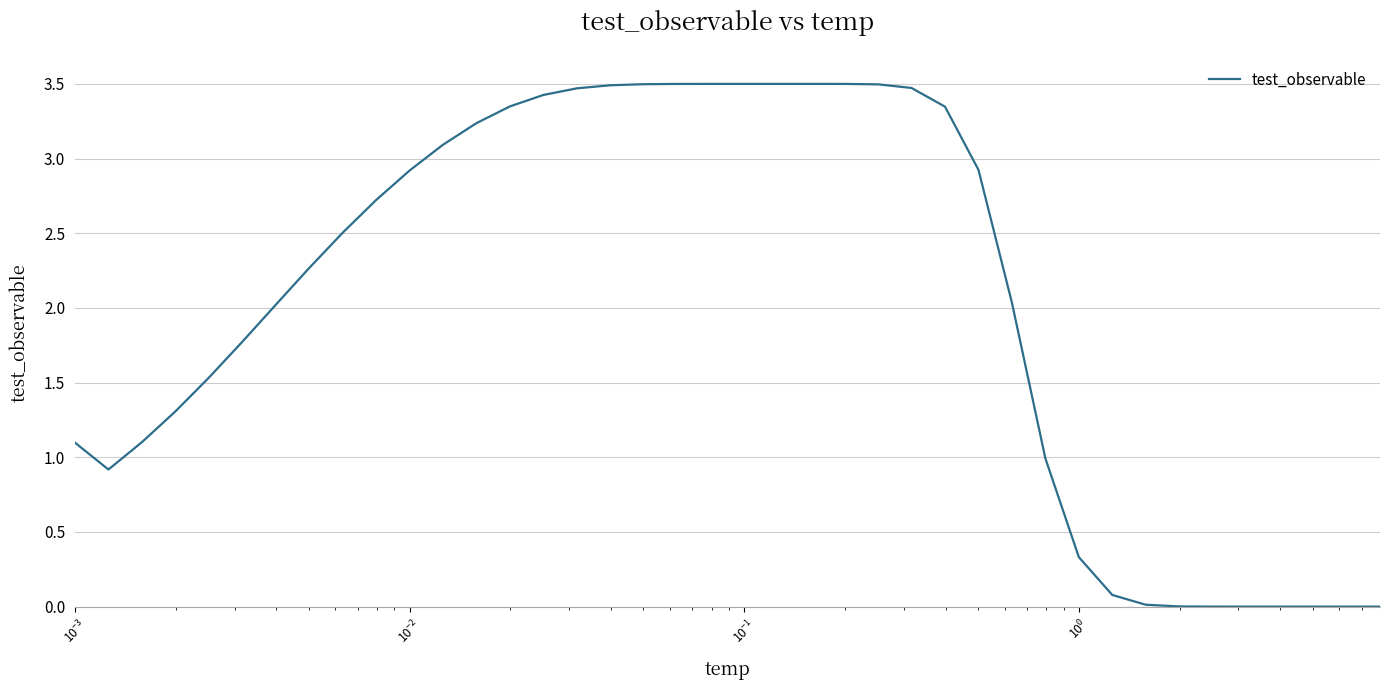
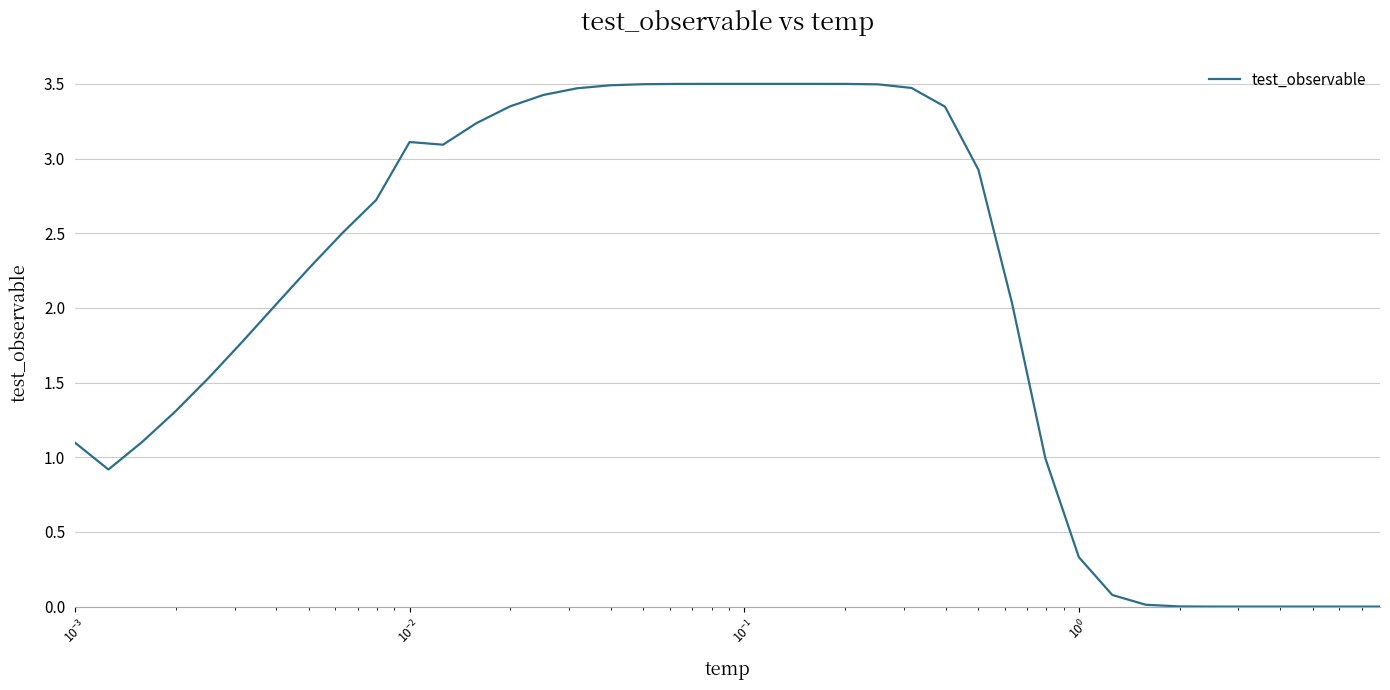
  {
    "10^-3": 1.10,
-   "10^-2": 2.92,
+   "10^-2": 3.11,
    "10^-1": 3.50,
    "10^0": 0.33
  }
